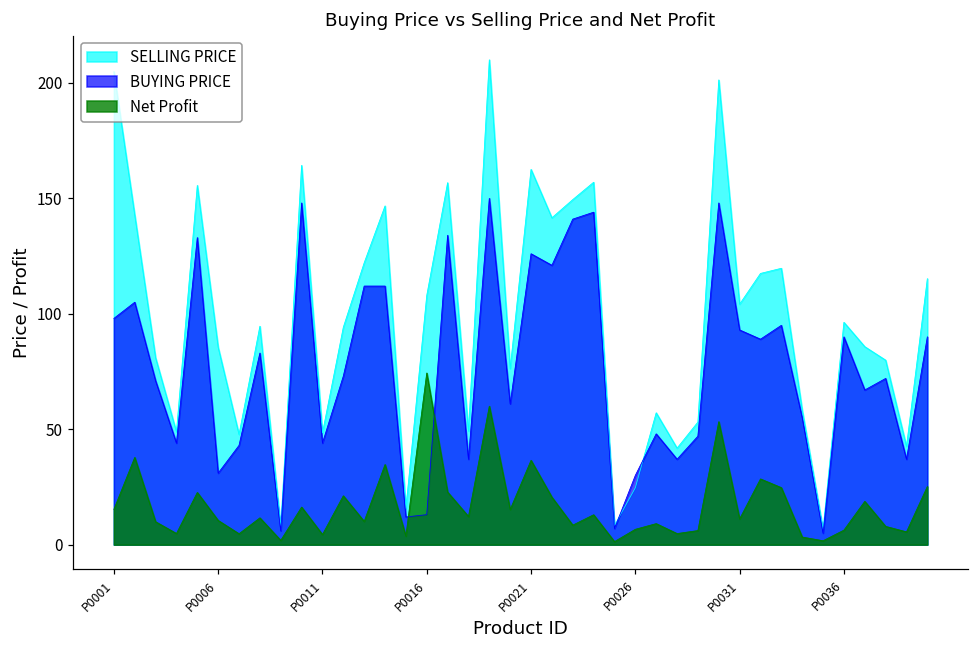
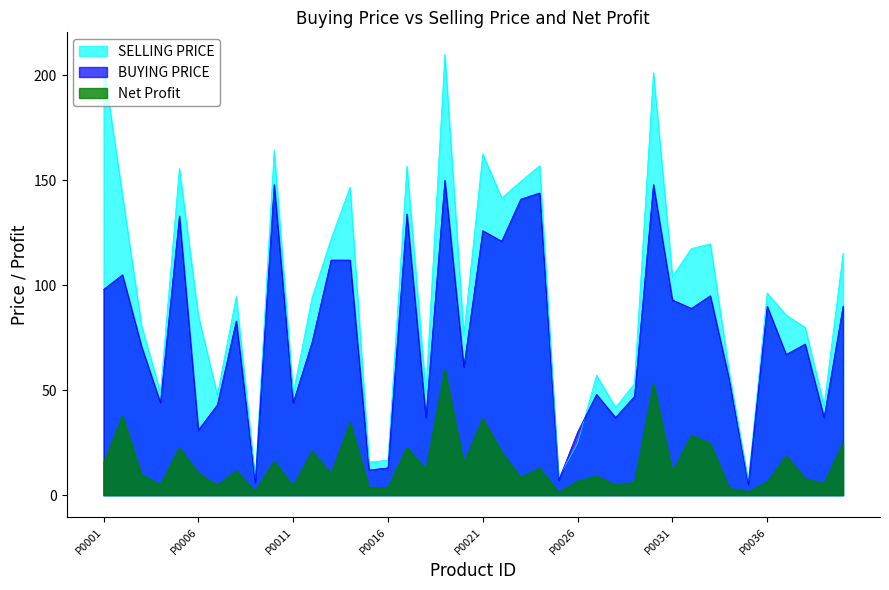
  {
    "SELLING PRICE": {
      "P0006": 86,
      "P0011": 48,
-     "P0016": 108,
+     "P0016": 17,
      "P0021": 163,
      "P0026": 25,
      "P0031": 104,
      "P0036": 96
    },
    "BUYING PRICE": {
      "P0001": 98,
      "P0006": 31,
      "P0011": 44,
      "P0016": 13,
      "P0021": 126,
      "P0026": 30,
      "P0031": 93,
      "P0036": 90
    },
    "Net Profit": {
      "P0001": 15,
      "P0006": 11,
      "P0011": 4,
-     "P0016": 74,
+     "P0016": 4,
      "P0021": 37,
      "P0026": 7,
      "P0031": 11,
      "P0036": 6
    }
  }
